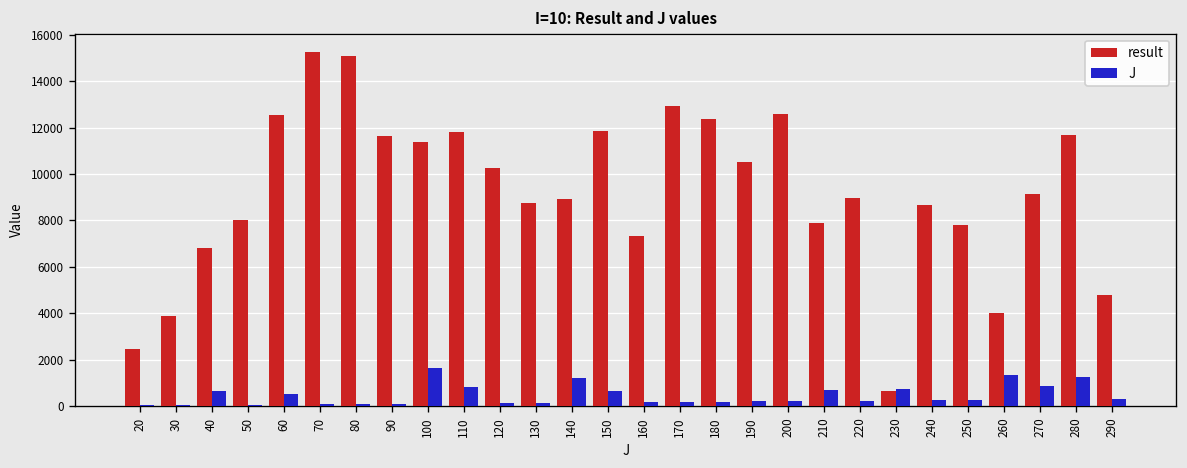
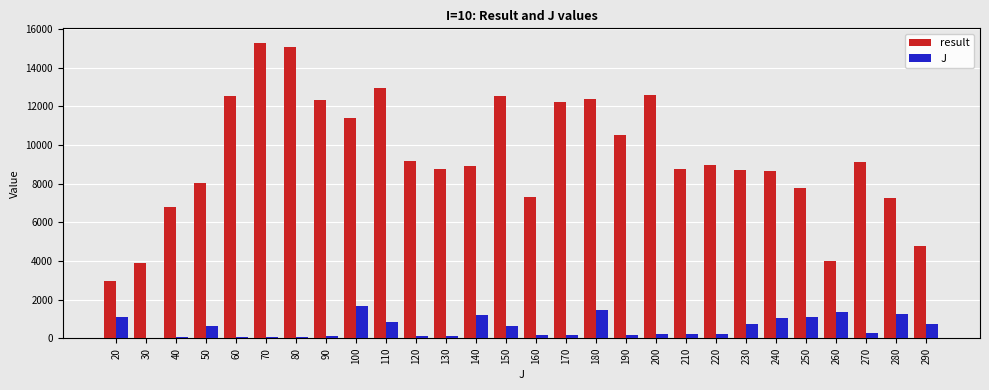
  {
    "result": {
-     "20": 2400,
+     "20": 3000,
      "30": 3900,
      "40": 6800,
      "50": 8000,
      "60": 12600,
      "70": 15300,
      "80": 15100,
-     "90": 11700,
+     "90": 12400,
      "100": 11400,
-     "110": 11800,
-     "120": 10300,
+     "110": 13000,
+     "120": 9200,
      "130": 8800,
      "140": 8900,
-     "150": 11900,
+     "150": 12600,
      "160": 7300,
-     "170": 12900,
+     "170": 12300,
      "180": 12400,
      "190": 10500,
      "200": 12600,
-     "210": 7900,
+     "210": 8800,
      "220": 9000,
-     "230": 600,
+     "230": 8700,
      "240": 8700,
      "250": 7800,
      "260": 4000,
      "270": 9100,
-     "280": 11700,
+     "280": 7300,
      "290": 4800
    },
    "J": {
-     "20": 0,
-     "40": 700,
-     "50": 100,
-     "60": 500,
+     "20": 1100,
+     "40": 0,
+     "50": 600,
+     "60": 100,
      "100": 1700,
      "110": 800,
      "130": 100,
      "140": 1200,
      "150": 600,
      "160": 200,
      "170": 200,
-     "180": 200,
+     "180": 1500,
      "190": 200,
      "200": 200,
-     "210": 700,
+     "210": 200,
      "220": 200,
      "230": 700,
-     "240": 200,
-     "250": 300,
+     "240": 1100,
+     "250": 1100,
      "260": 1300,
-     "270": 900,
+     "270": 300,
      "280": 1200,
-     "290": 300
+     "290": 800
    }
  }
